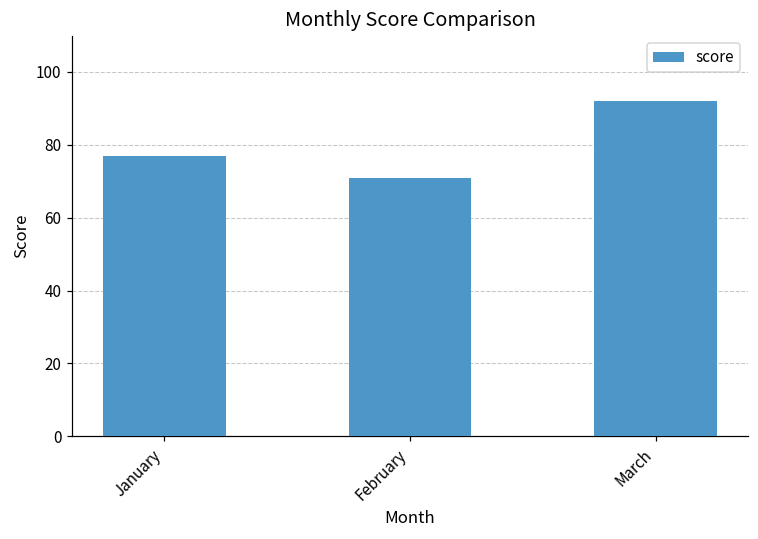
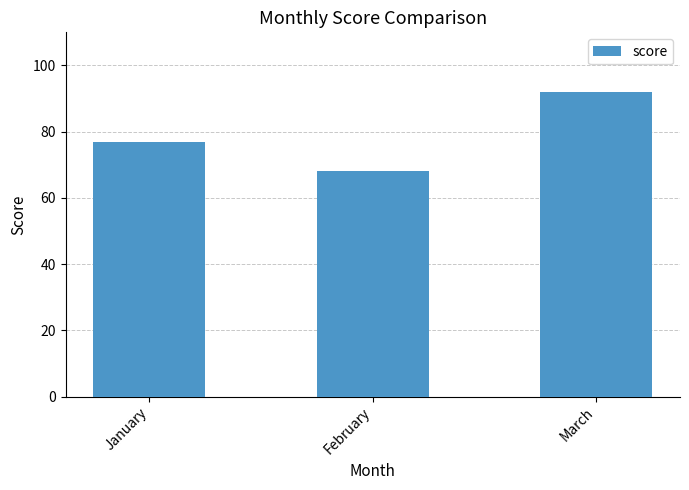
  {
    "January": 77,
-   "February": 71,
+   "February": 68,
    "March": 92
  }
